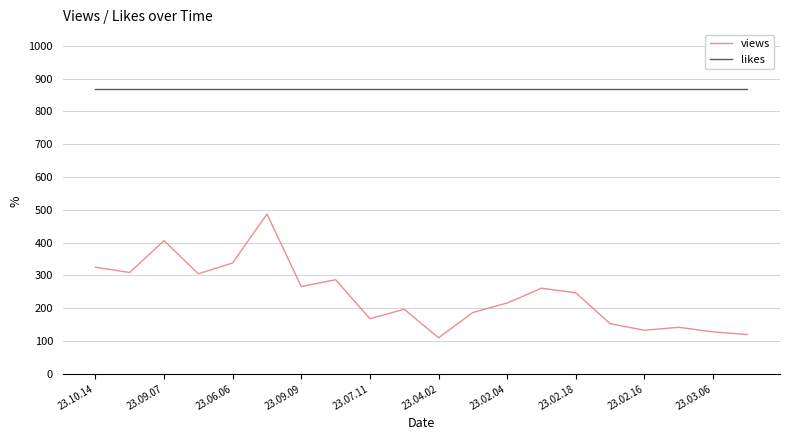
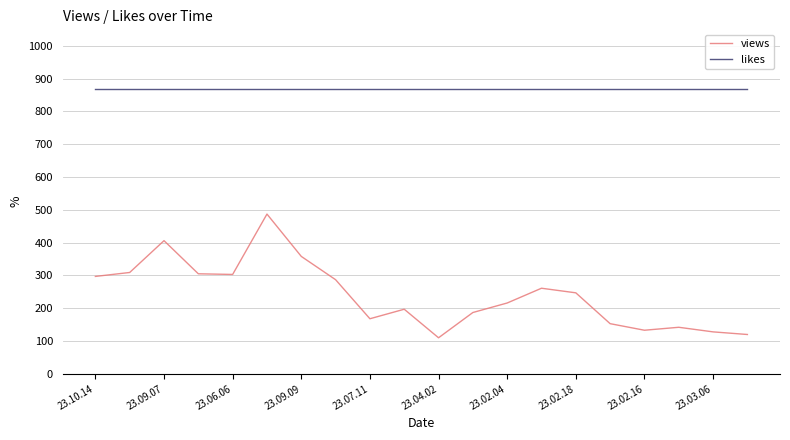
  {
    "views": {
-     "23.10.14": 330,
-     "23.06.06": 340,
-     "23.09.09": 270,
+     "23.10.14": 300,
+     "23.06.06": 300,
+     "23.09.09": 360,
      "23.07.11": 170,
      "23.04.02": 110,
      "23.02.18": 250,
      "23.02.16": 130,
      "23.03.06": 130
    },
    "likes": {
      "23.10.14": 870,
      "23.06.06": 870,
      "23.09.09": 870,
      "23.07.11": 870,
      "23.04.02": 870,
      "23.02.18": 870,
      "23.02.16": 870,
      "23.03.06": 870
    }
  }
